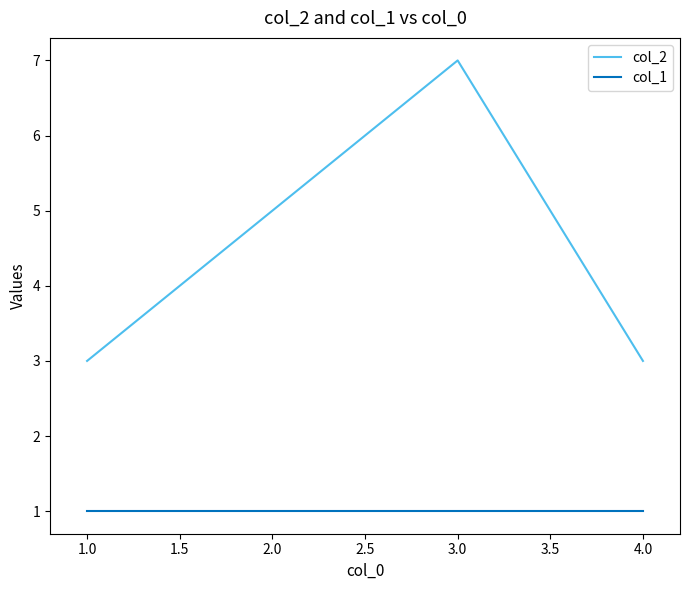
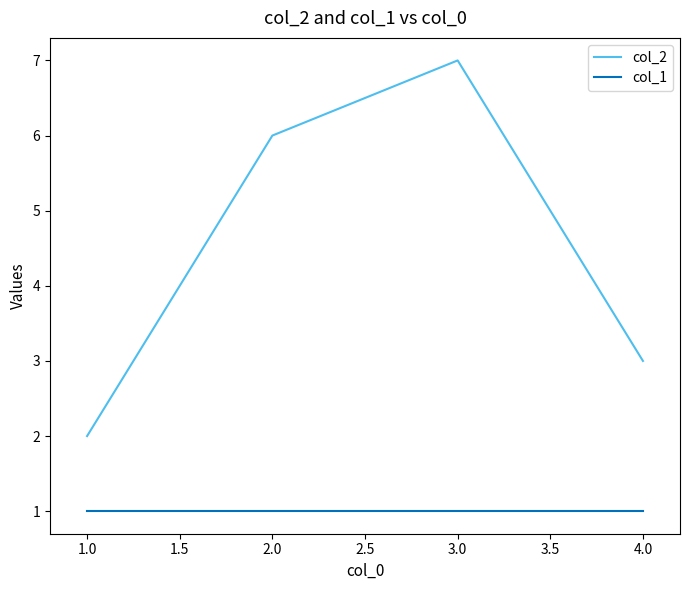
  {
    "col_2": {
-     "1.0": 3,
-     "2.0": 5,
+     "1.0": 2,
+     "2.0": 6,
      "3.0": 7,
      "4.0": 3
    },
    "col_1": {
      "1.0": 1,
      "2.0": 1,
      "3.0": 1,
      "4.0": 1
    }
  }
